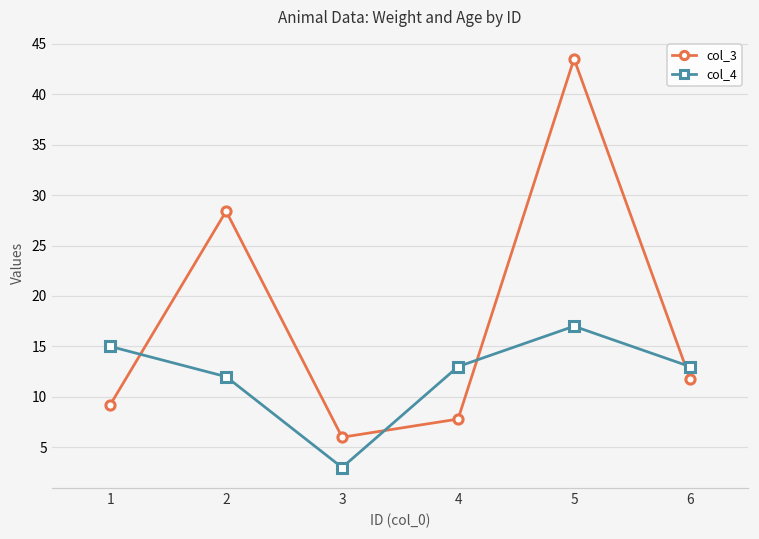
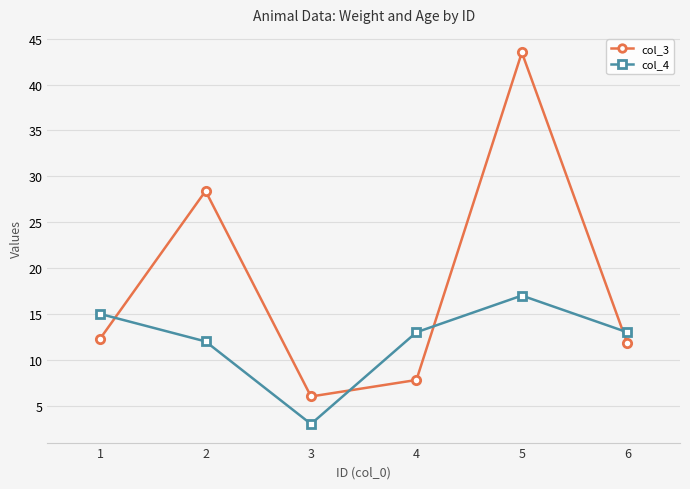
  {
    "col_3": {
-     "1": 9,
+     "1": 12,
      "2": 28,
      "3": 6,
      "4": 8,
      "5": 44,
      "6": 12
    },
    "col_4": {
      "1": 15,
      "2": 12,
      "3": 3,
      "4": 13,
      "5": 17,
      "6": 13
    }
  }
